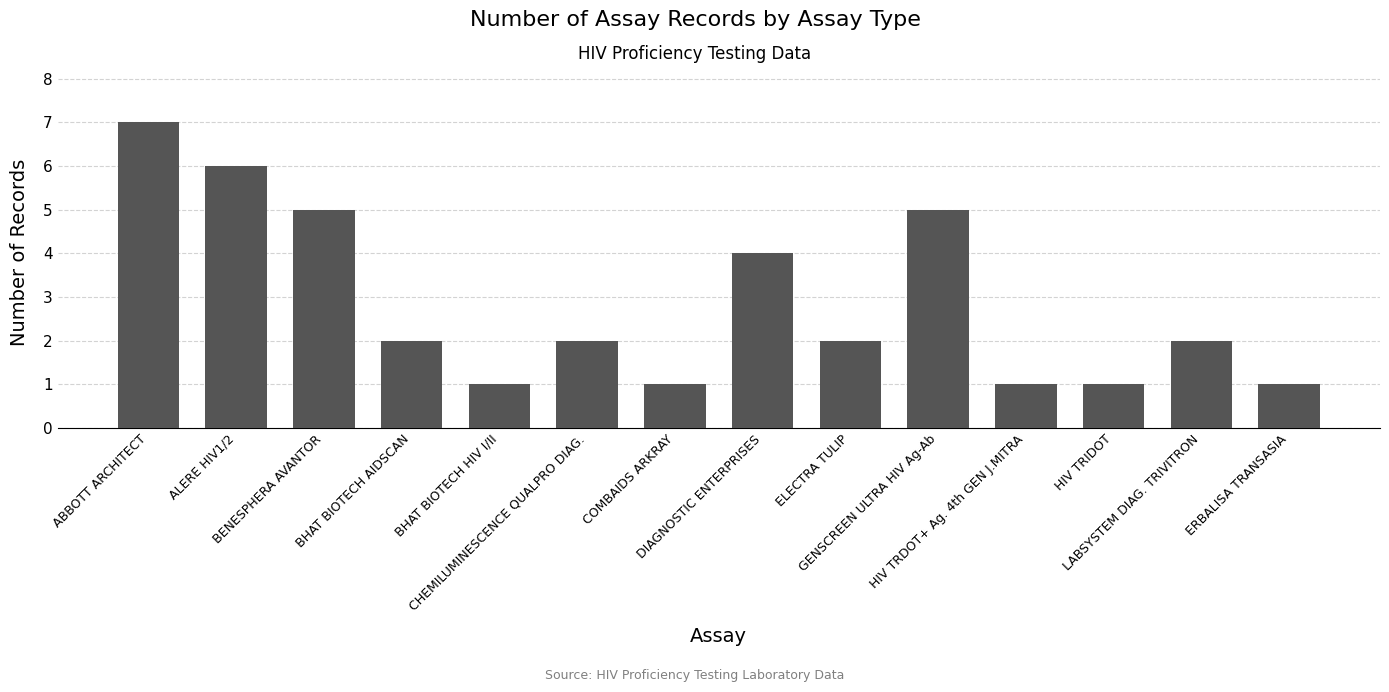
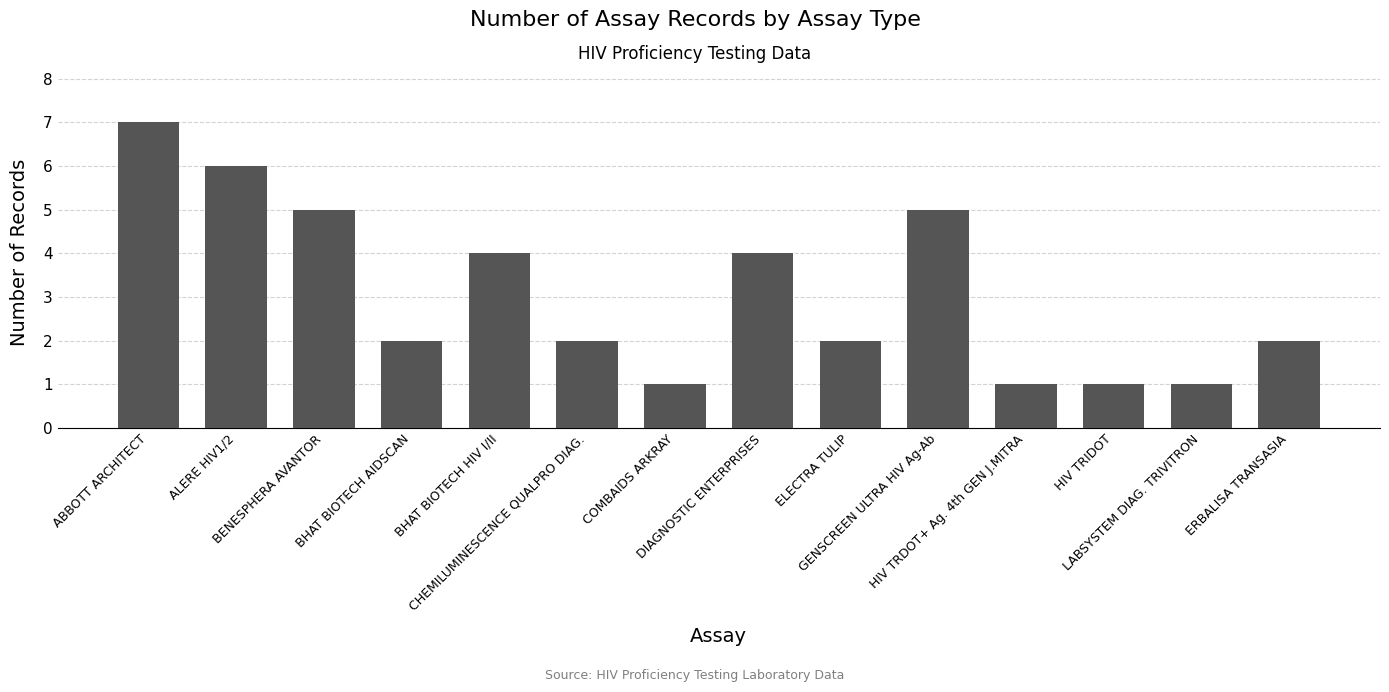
  {
    "ABBOTT ARCHITECT": 7,
    "ALERE HIV1/2": 6,
    "BENESPHERA AVANTOR": 5,
    "BHAT BIOTECH AIDSCAN": 2,
-   "BHAT BIOTECH HIV I/II": 1,
+   "BHAT BIOTECH HIV I/II": 4,
    "CHEMILUMINESCENCE QUALPRO DIAG.": 2,
    "COMBAIDS ARKRAY": 1,
    "DIAGNOSTIC ENTERPRISES": 4,
    "ELECTRA TULIP": 2,
    "GENSCREEN ULTRA HIV Ag-Ab": 5,
    "HIV TRDOT+ Ag. 4th GEN J.MITRA": 1,
    "HIV TRIDOT": 1,
-   "LABSYSTEM DIAG. TRIVITRON": 2,
-   "ERBALISA TRANSASIA": 1
+   "LABSYSTEM DIAG. TRIVITRON": 1,
+   "ERBALISA TRANSASIA": 2
  }
